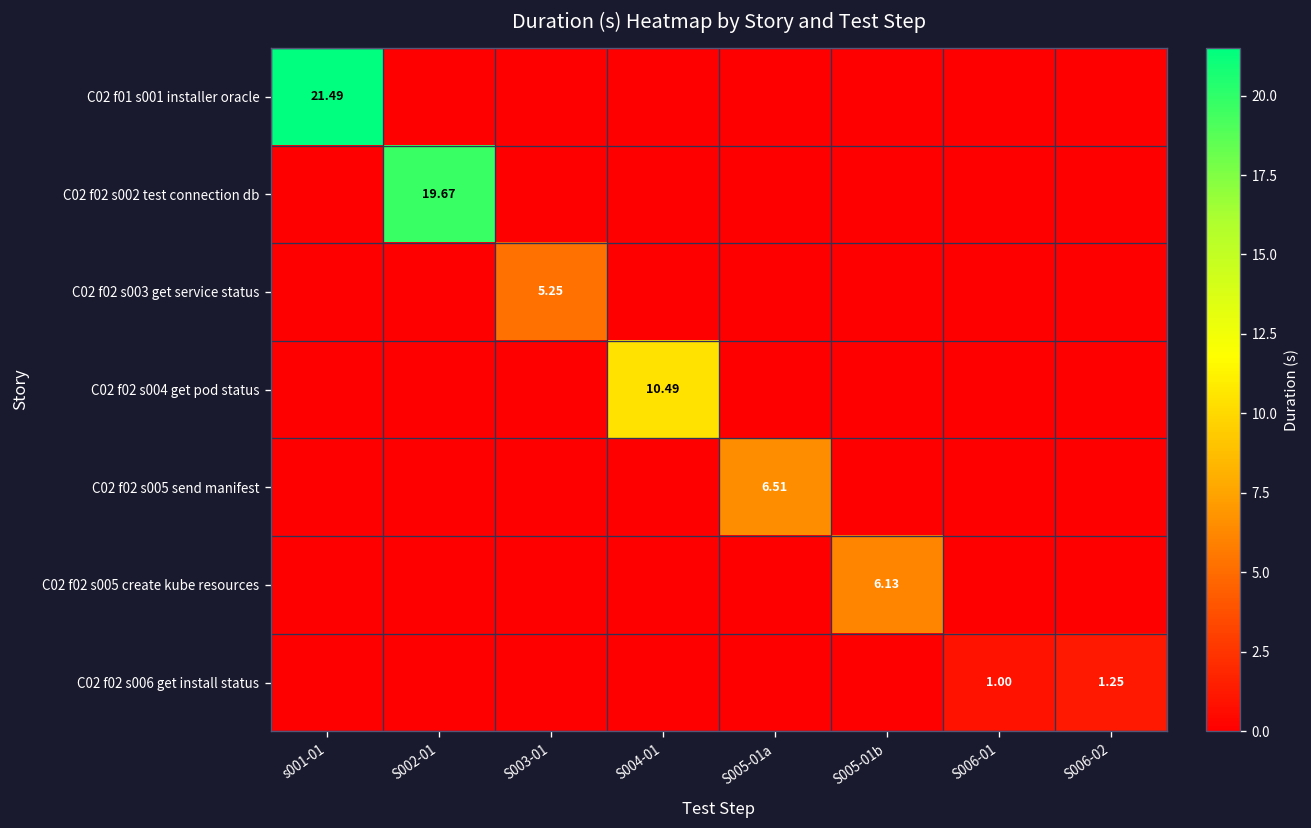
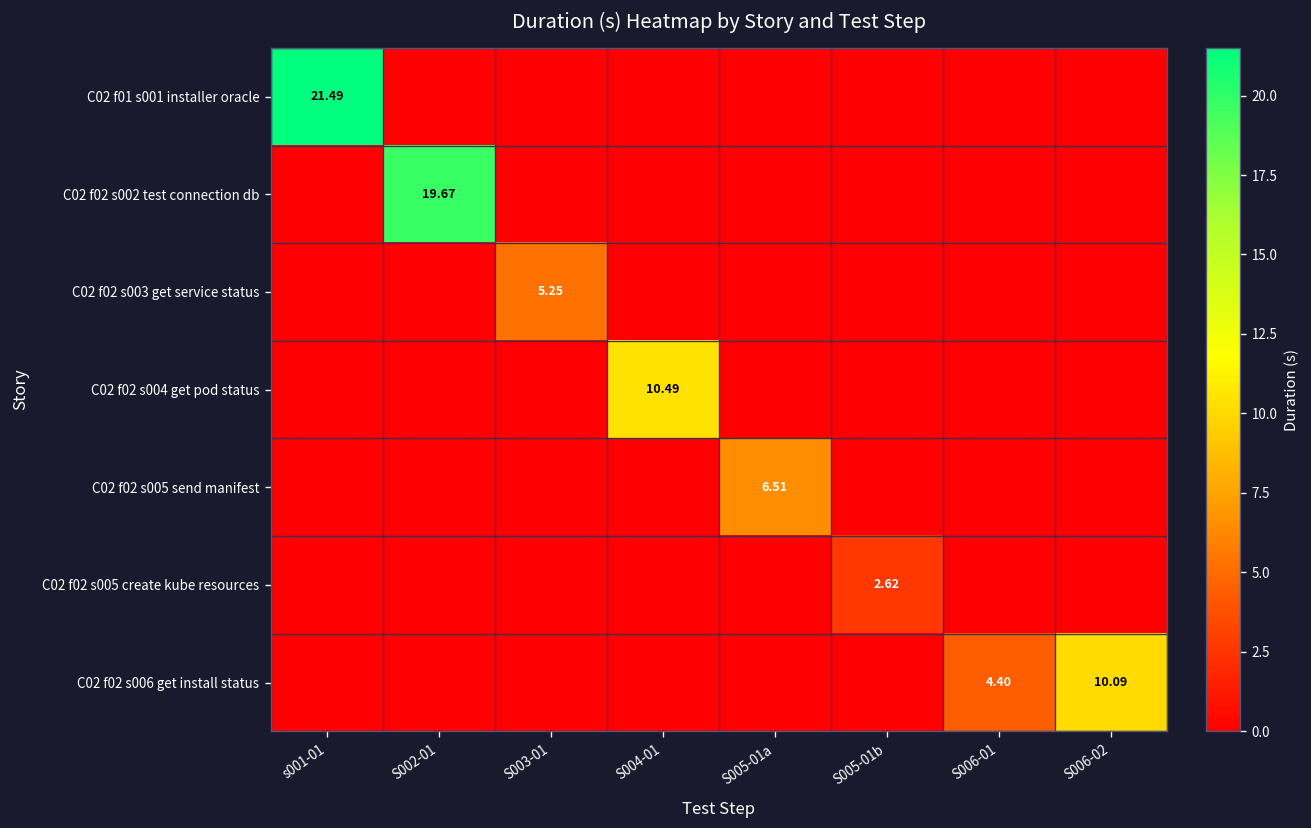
  {
    "C02 f01 s001 installer oracle": {
      "s001-01": 21.49
    },
    "C02 f02 s002 test connection db": {
      "S002-01": 19.67
    },
    "C02 f02 s003 get service status": {
      "S003-01": 5.25
    },
    "C02 f02 s004 get pod status": {
      "S004-01": 10.49
    },
    "C02 f02 s005 send manifest": {
      "S005-01a": 6.51
    },
    "C02 f02 s005 create kube resources": {
-     "S005-01b": 6.13
+     "S005-01b": 2.62
    },
    "C02 f02 s006 get install status": {
-     "S006-01": 1.00,
-     "S006-02": 1.25
+     "S006-01": 4.40,
+     "S006-02": 10.09
    }
  }
